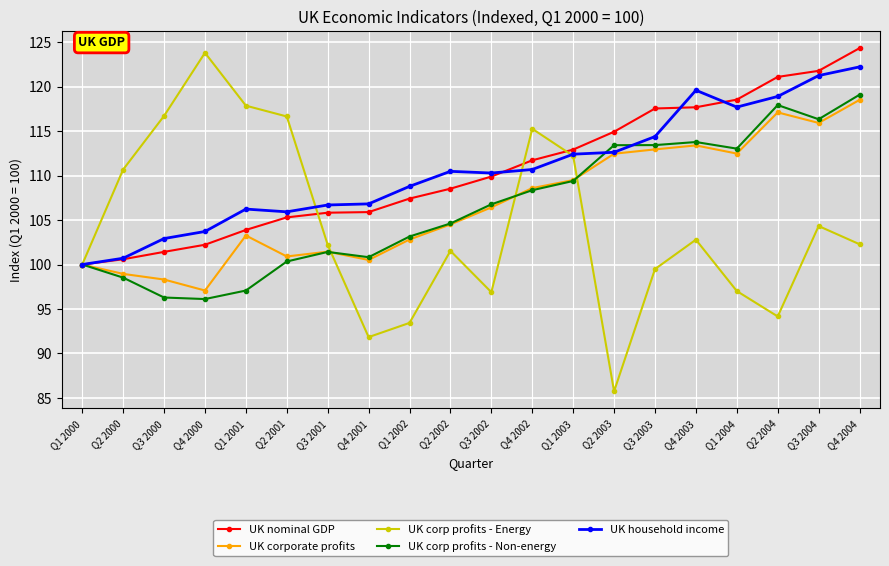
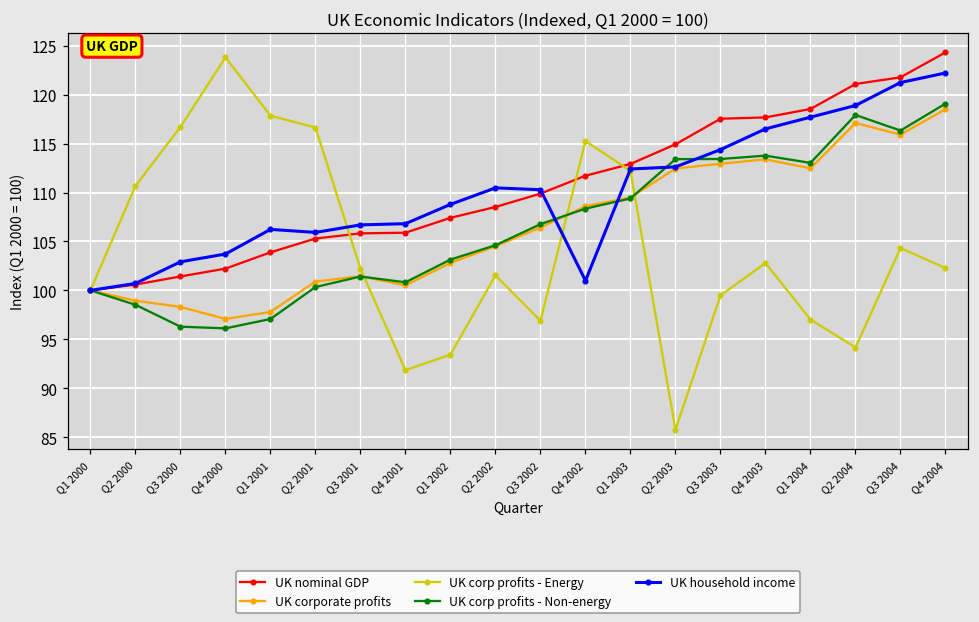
  {
    "UK nominal GDP": {
      "Q3 2000": 101,
      "Q4 2000": 102,
      "Q1 2001": 104,
      "Q2 2001": 105,
      "Q3 2001": 106,
      "Q4 2001": 106,
      "Q1 2002": 107,
      "Q2 2002": 109,
      "Q3 2002": 110,
      "Q4 2002": 112,
      "Q1 2003": 113,
      "Q2 2003": 115,
      "Q3 2003": 118,
      "Q4 2003": 118,
      "Q1 2004": 119,
      "Q2 2004": 121,
      "Q3 2004": 122,
      "Q4 2004": 124
    },
    "UK corporate profits": {
      "Q2 2000": 99,
      "Q3 2000": 98,
      "Q4 2000": 97,
-     "Q1 2001": 103,
+     "Q1 2001": 98,
      "Q2 2001": 101,
      "Q4 2001": 101,
      "Q1 2002": 103,
      "Q3 2002": 106,
      "Q3 2003": 113,
      "Q4 2003": 113,
      "Q1 2004": 112,
      "Q2 2004": 117,
      "Q3 2004": 116,
      "Q4 2004": 119
    },
    "UK corp profits - Energy": {
      "Q2 2000": 111,
      "Q3 2000": 117,
      "Q4 2000": 124,
      "Q1 2001": 118,
      "Q2 2001": 117,
      "Q3 2001": 102,
      "Q4 2001": 92,
      "Q1 2002": 93,
      "Q2 2002": 102,
      "Q3 2002": 97,
      "Q4 2002": 115,
      "Q2 2003": 86,
      "Q3 2003": 99,
      "Q4 2003": 103,
      "Q1 2004": 97,
      "Q2 2004": 94,
      "Q3 2004": 104,
      "Q4 2004": 102
    },
    "UK corp profits - Non-energy": {
      "Q2 2000": 99,
      "Q3 2000": 96,
      "Q4 2000": 96,
      "Q1 2001": 97,
      "Q2 2001": 100,
      "Q4 2001": 101,
      "Q1 2002": 103,
      "Q3 2002": 107,
      "Q2 2003": 113,
      "Q3 2003": 113,
      "Q4 2003": 114,
      "Q1 2004": 113,
      "Q2 2004": 118,
      "Q3 2004": 116,
      "Q4 2004": 119
    },
    "UK household income": {
      "Q3 2000": 103,
      "Q4 2000": 104,
      "Q1 2001": 106,
      "Q2 2001": 106,
      "Q3 2001": 107,
      "Q4 2001": 107,
      "Q1 2002": 109,
      "Q2 2002": 110,
      "Q3 2002": 110,
-     "Q4 2002": 111,
+     "Q4 2002": 101,
      "Q3 2003": 114,
-     "Q4 2003": 120,
+     "Q4 2003": 117,
      "Q1 2004": 118,
      "Q2 2004": 119,
      "Q3 2004": 121,
      "Q4 2004": 122
    }
  }
